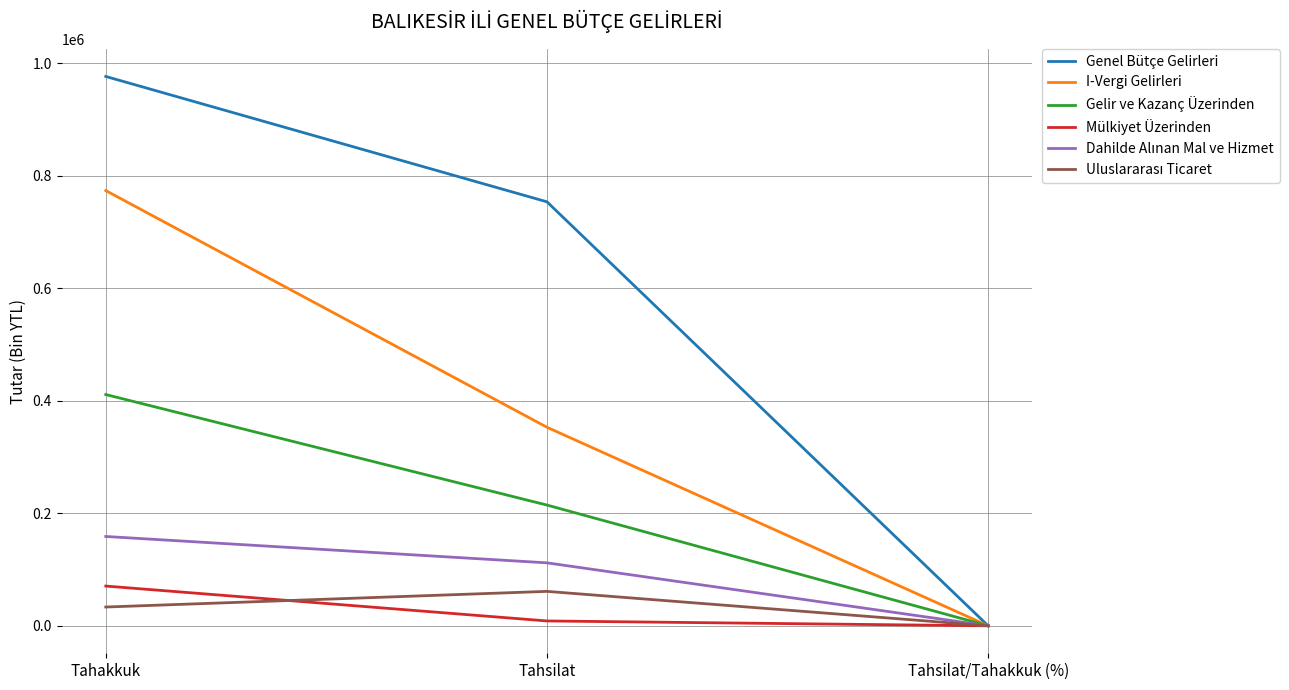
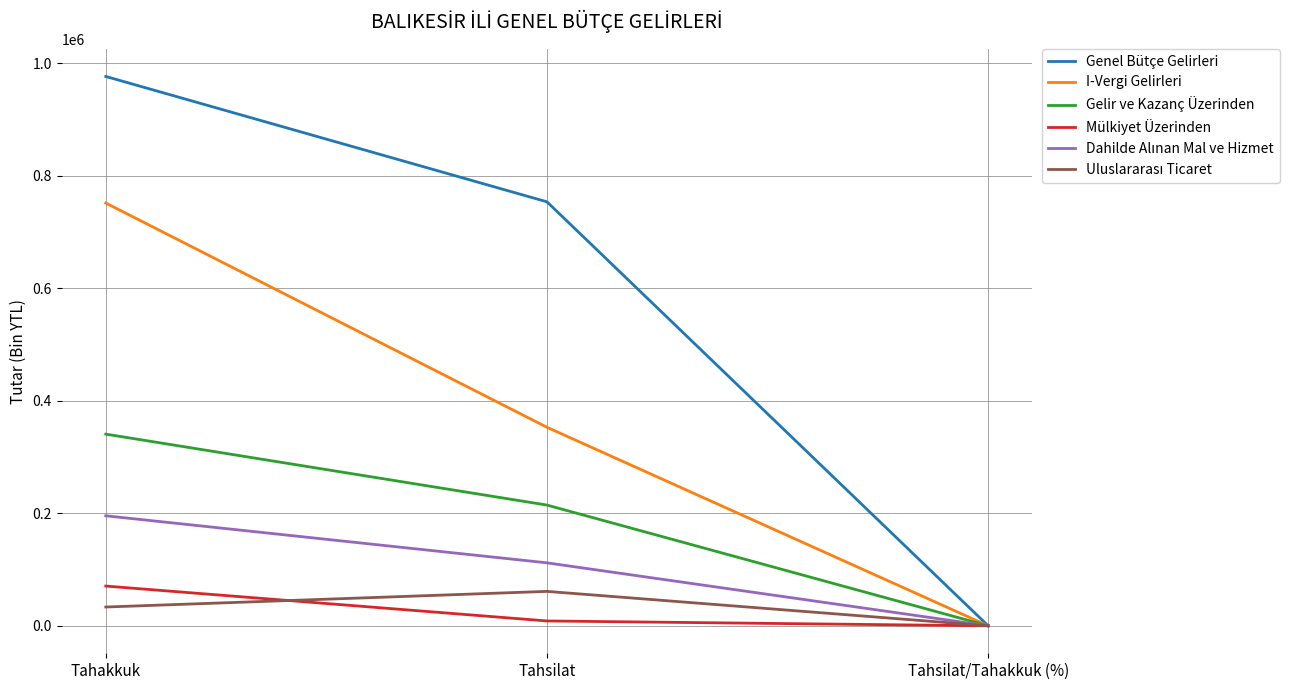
  {
    "Genel Bütçe Gelirleri": {
      "Tahakkuk": 980000,
      "Tahsilat": 750000
    },
    "I-Vergi Gelirleri": {
-     "Tahakkuk": 770000,
+     "Tahakkuk": 750000,
      "Tahsilat": 350000
    },
    "Gelir ve Kazanç Üzerinden": {
-     "Tahakkuk": 410000,
+     "Tahakkuk": 340000,
      "Tahsilat": 210000
    },
    "Mülkiyet Üzerinden": {
      "Tahakkuk": 70000,
      "Tahsilat": 10000
    },
    "Dahilde Alınan Mal ve Hizmet": {
-     "Tahakkuk": 160000,
+     "Tahakkuk": 200000,
      "Tahsilat": 110000
    },
    "Uluslararası Ticaret": {
      "Tahakkuk": 30000,
      "Tahsilat": 60000
    }
  }
